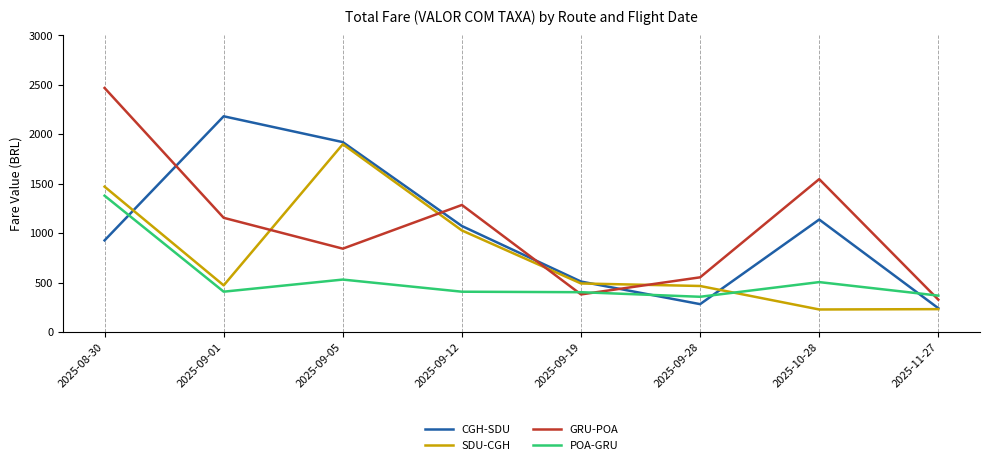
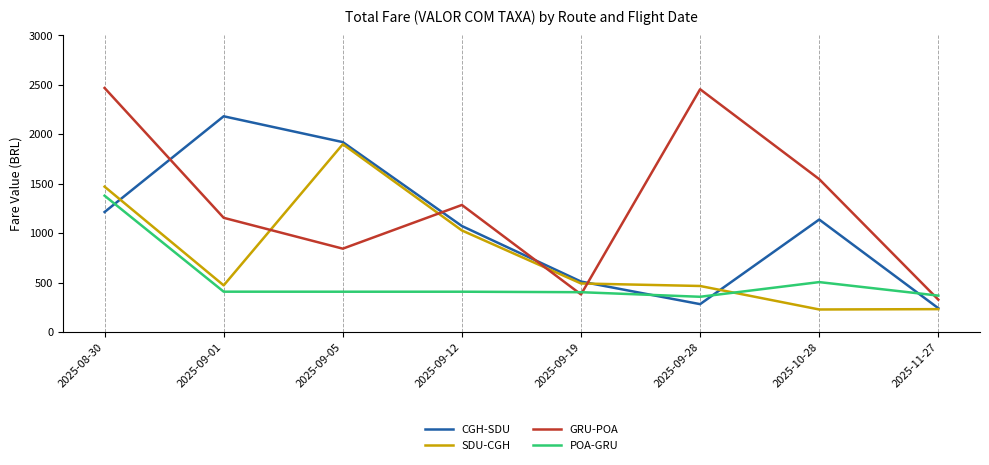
  {
    "CGH-SDU": {
-     "2025-08-30": 900,
+     "2025-08-30": 1200,
      "2025-09-01": 2200,
      "2025-09-12": 1100,
      "2025-09-28": 300,
      "2025-10-28": 1100
    },
    "SDU-CGH": {
      "2025-08-30": 1500,
      "2025-09-01": 500,
      "2025-09-12": 1000,
      "2025-09-28": 500,
      "2025-10-28": 200
    },
    "GRU-POA": {
      "2025-08-30": 2500,
      "2025-09-01": 1200,
      "2025-09-05": 800,
      "2025-09-12": 1300,
-     "2025-09-28": 600,
+     "2025-09-28": 2500,
      "2025-10-28": 1500,
      "2025-11-27": 300
    },
    "POA-GRU": {
      "2025-08-30": 1400,
      "2025-09-01": 400,
-     "2025-09-05": 500,
+     "2025-09-05": 400,
      "2025-09-12": 400,
      "2025-09-28": 400,
      "2025-10-28": 500,
      "2025-11-27": 400
    }
  }
